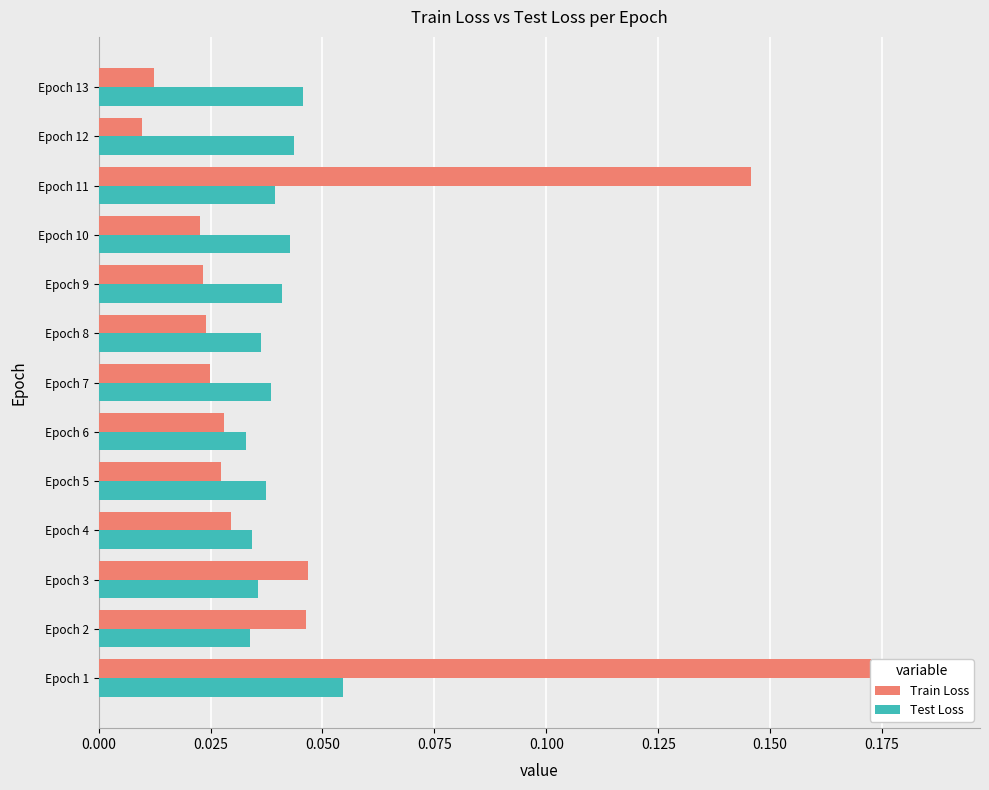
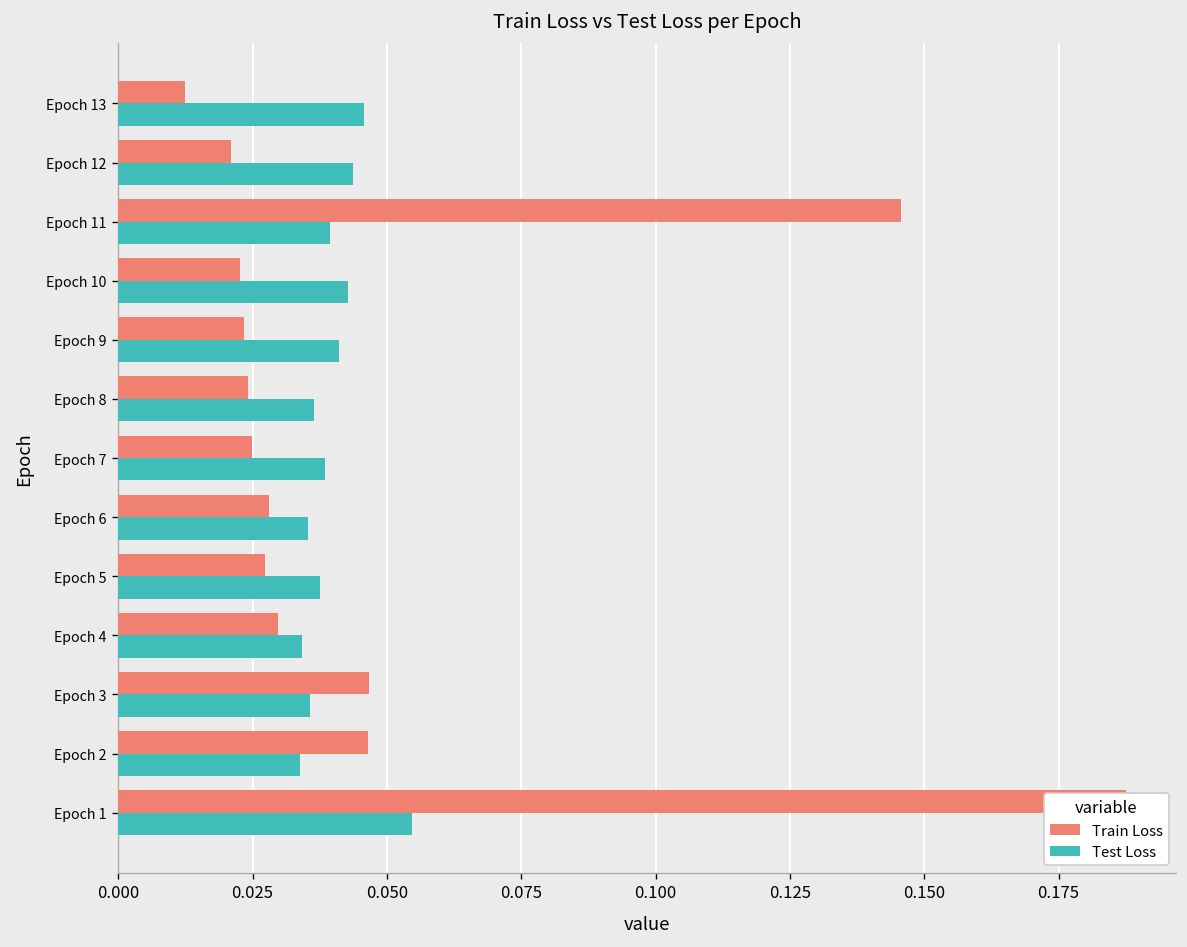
  {
    "Train Loss": {
      "Epoch 13": 0.012,
-     "Epoch 12": 0.010,
+     "Epoch 12": 0.021,
      "Epoch 11": 0.146,
      "Epoch 10": 0.023,
      "Epoch 9": 0.023,
      "Epoch 8": 0.024,
      "Epoch 7": 0.025,
      "Epoch 6": 0.028,
      "Epoch 5": 0.027,
      "Epoch 4": 0.030,
      "Epoch 3": 0.047,
      "Epoch 2": 0.046
    },
    "Test Loss": {
      "Epoch 13": 0.046,
      "Epoch 12": 0.044,
      "Epoch 11": 0.039,
      "Epoch 10": 0.043,
      "Epoch 9": 0.041,
      "Epoch 8": 0.036,
      "Epoch 7": 0.039,
-     "Epoch 6": 0.033,
+     "Epoch 6": 0.035,
      "Epoch 5": 0.037,
      "Epoch 4": 0.034,
      "Epoch 3": 0.036,
      "Epoch 2": 0.034,
      "Epoch 1": 0.055
    }
  }
